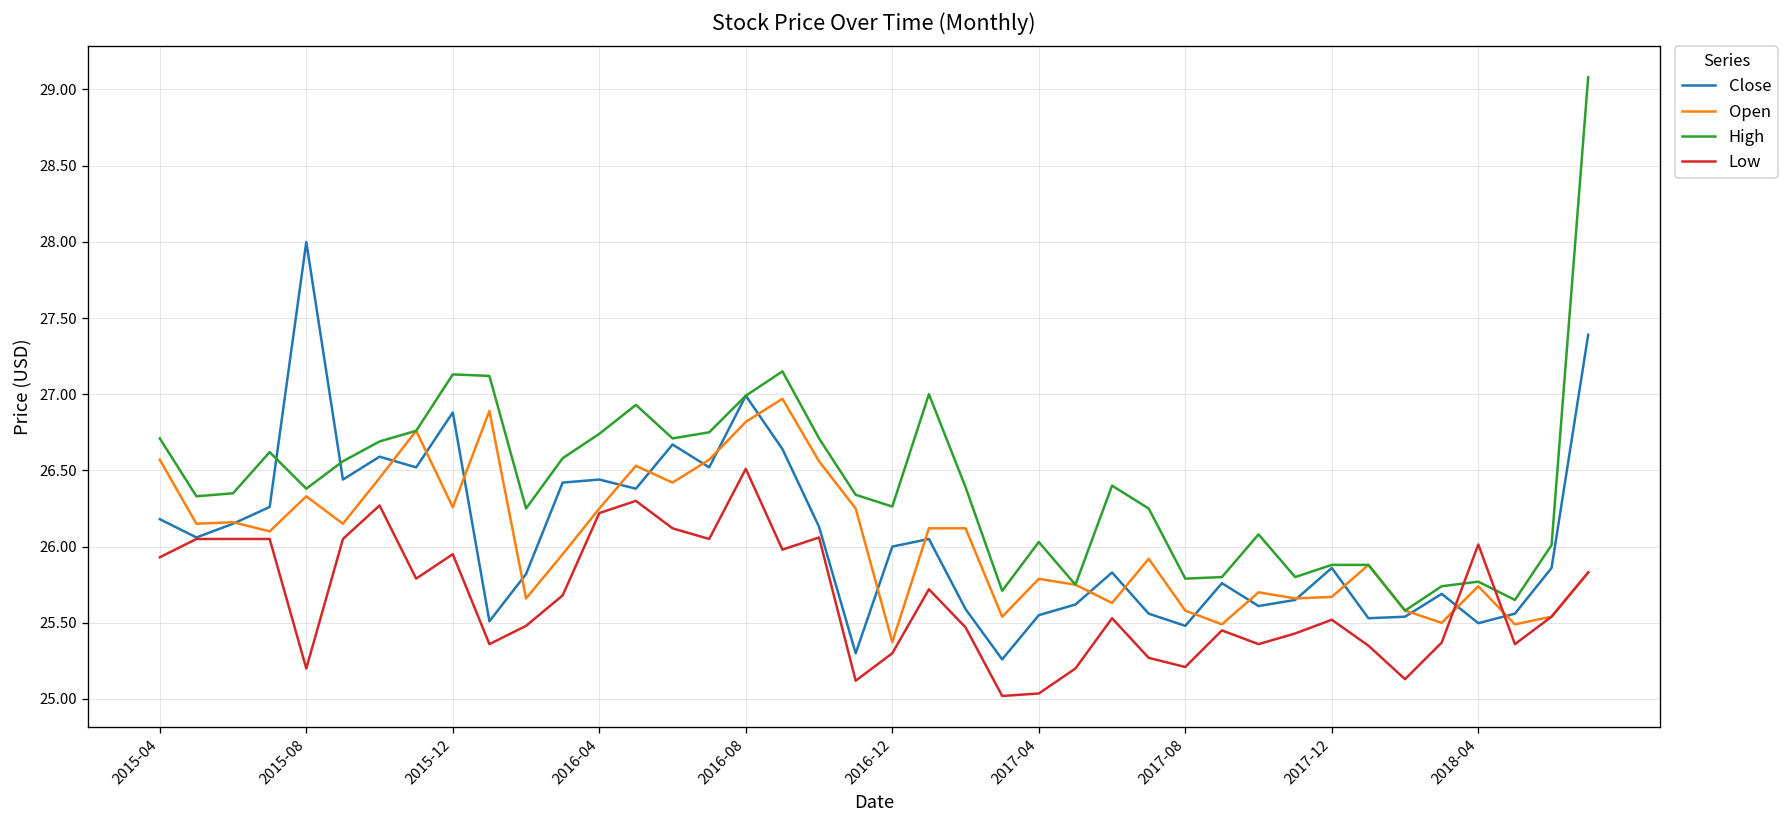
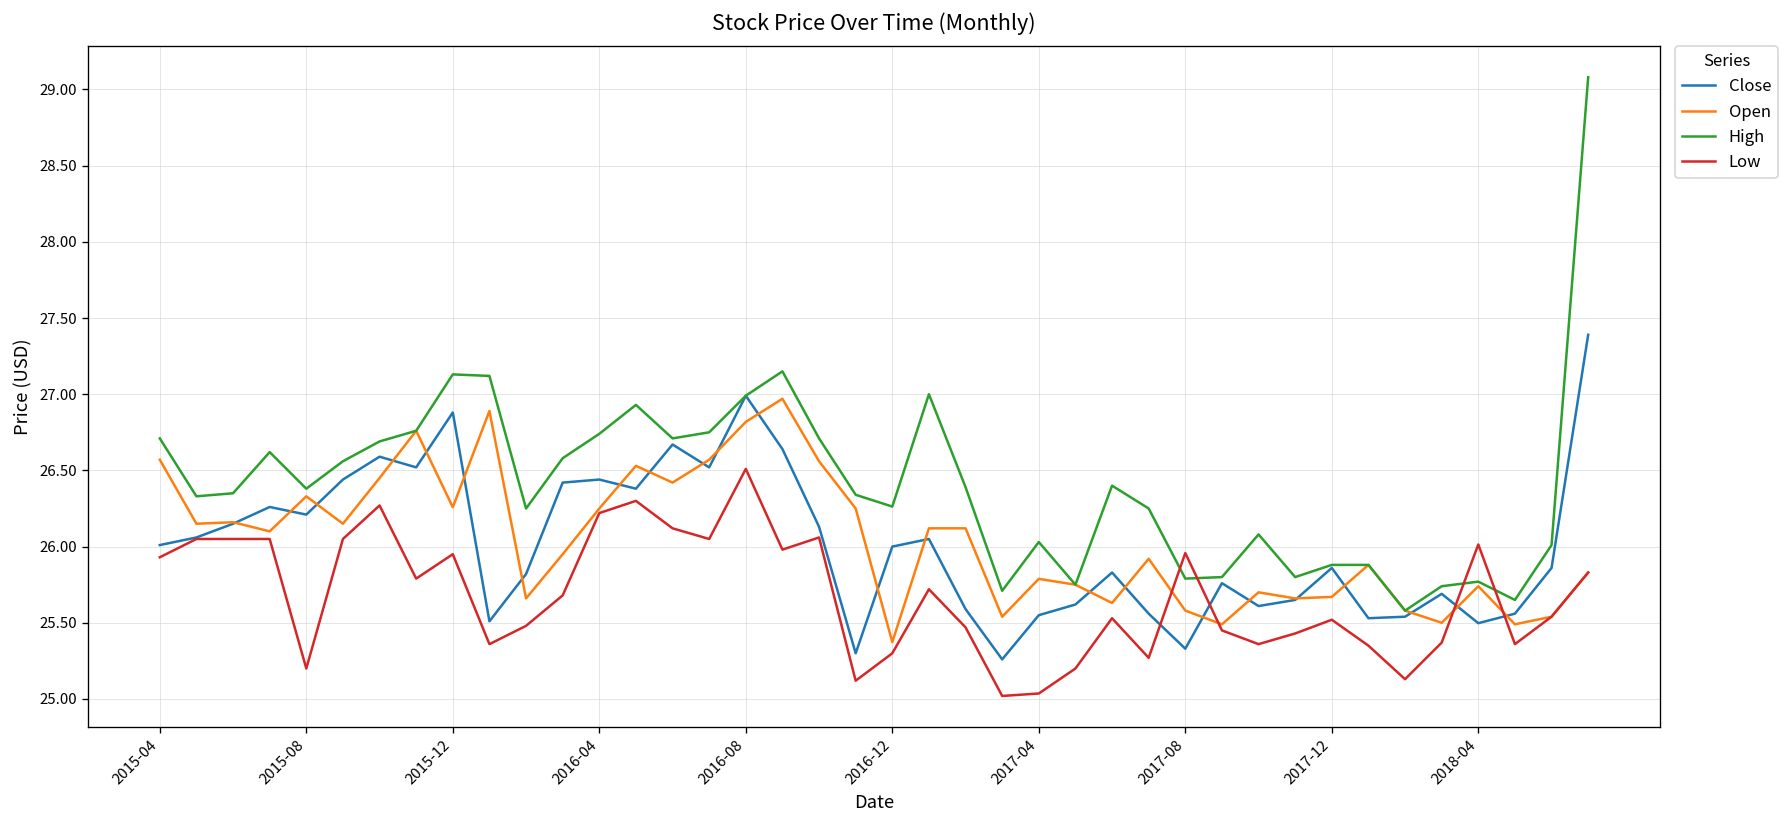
  {
    "Close": {
-     "2015-04": 26.18,
-     "2015-08": 28.00,
+     "2015-04": 26.01,
+     "2015-08": 26.21,
      "2015-12": 26.88,
      "2016-04": 26.44,
      "2016-12": 26.00,
      "2017-04": 25.55,
-     "2017-08": 25.48,
+     "2017-08": 25.33,
      "2017-12": 25.86,
      "2018-04": 25.50
    },
    "Open": {
      "2015-04": 26.57,
      "2015-08": 26.33,
      "2015-12": 26.26,
      "2016-04": 26.25,
      "2016-08": 26.82,
      "2016-12": 25.37,
      "2017-04": 25.79,
      "2017-08": 25.58,
      "2017-12": 25.67,
      "2018-04": 25.74
    },
    "High": {
      "2015-04": 26.71,
      "2015-08": 26.38,
      "2015-12": 27.13,
      "2016-04": 26.74,
      "2016-12": 26.26,
      "2017-04": 26.03,
      "2017-08": 25.79,
      "2017-12": 25.88,
      "2018-04": 25.77
    },
    "Low": {
      "2015-04": 25.93,
      "2015-08": 25.20,
      "2015-12": 25.95,
      "2016-04": 26.22,
      "2016-08": 26.51,
      "2016-12": 25.30,
      "2017-04": 25.04,
-     "2017-08": 25.21,
+     "2017-08": 25.96,
      "2017-12": 25.52,
      "2018-04": 26.01
    }
  }
